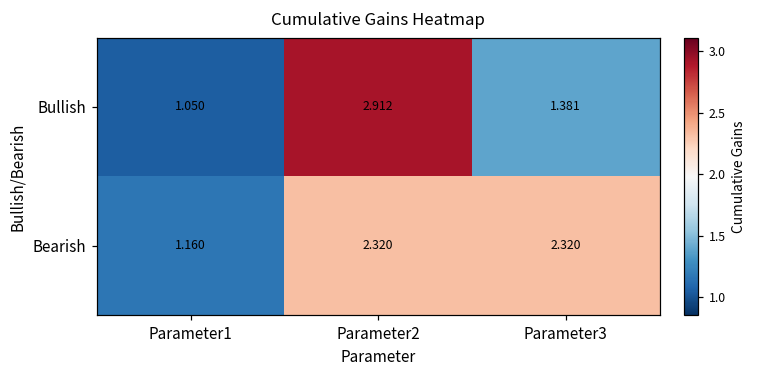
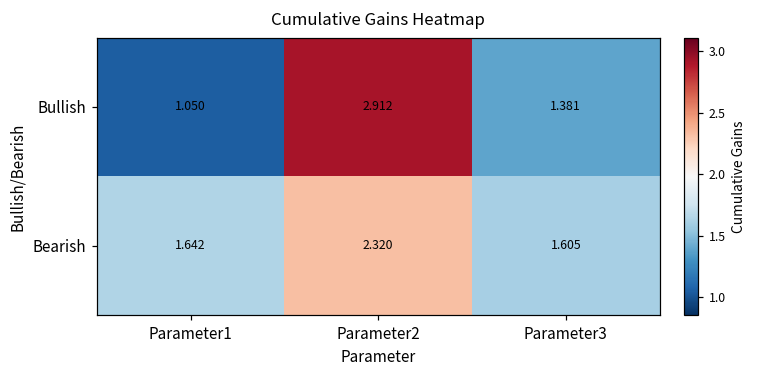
  {
    "Bullish": {
      "Parameter1": 1.050,
      "Parameter2": 2.912,
      "Parameter3": 1.381
    },
    "Bearish": {
-     "Parameter1": 1.160,
+     "Parameter1": 1.642,
      "Parameter2": 2.320,
-     "Parameter3": 2.320
+     "Parameter3": 1.605
    }
  }
